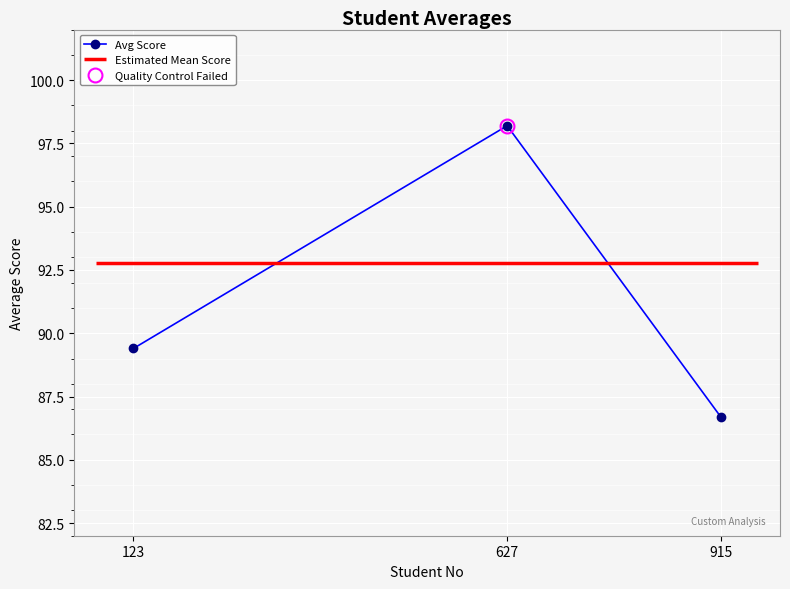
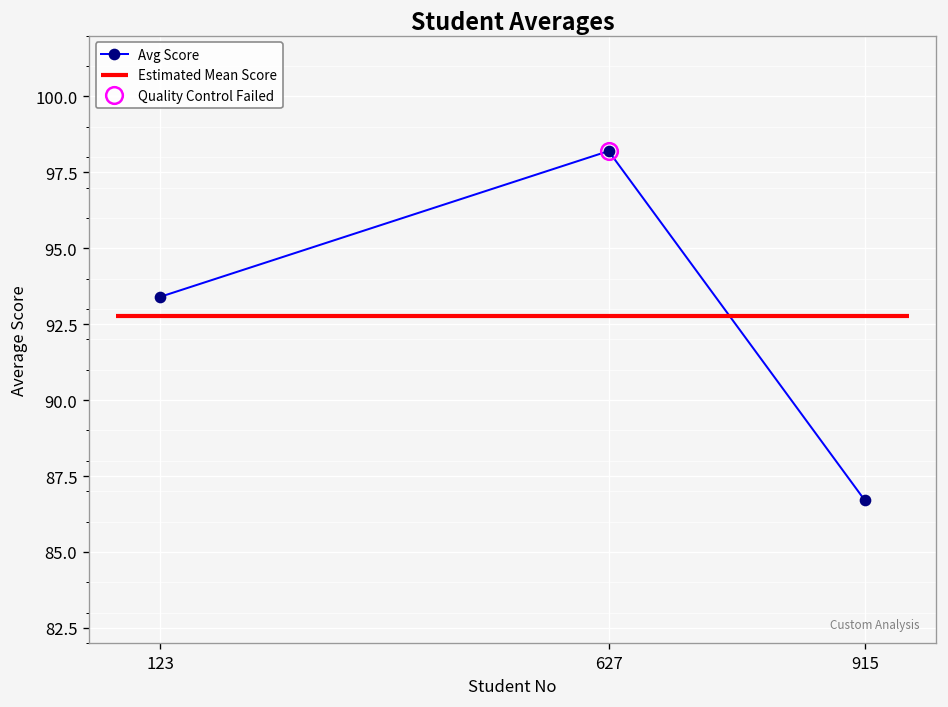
  {
    "Avg Score": {
-     "123": 89.4,
+     "123": 93.4,
      "915": 86.7
    }
  }
